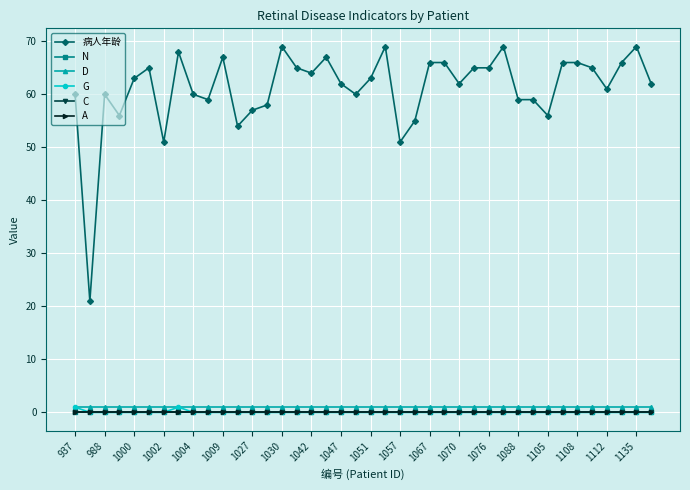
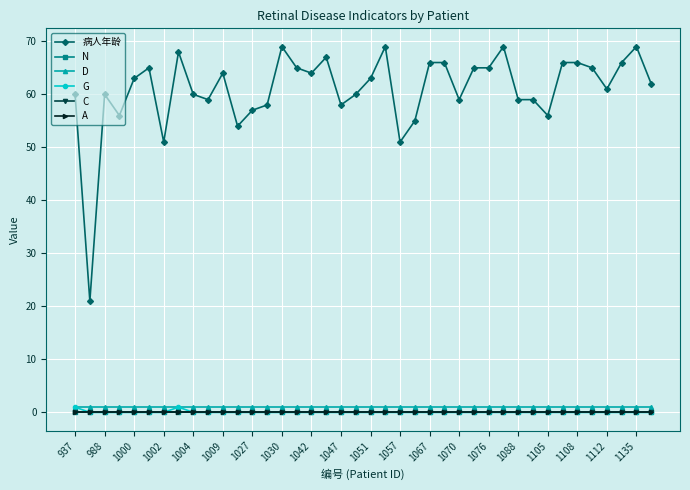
  {
    "病人年龄": {
      "1000": 63,
      "1002": 51,
      "1004": 60,
-     "1009": 67,
+     "1009": 64,
      "1027": 57,
      "1030": 69,
      "1042": 64,
-     "1047": 62,
+     "1047": 58,
      "1051": 63,
      "1057": 51,
      "1067": 66,
-     "1070": 62,
+     "1070": 59,
      "1076": 65,
      "1088": 59,
      "1105": 56,
      "1108": 66,
      "1112": 61,
      "1135": 69
    },
    "A": {
      "937": 0
    }
  }
